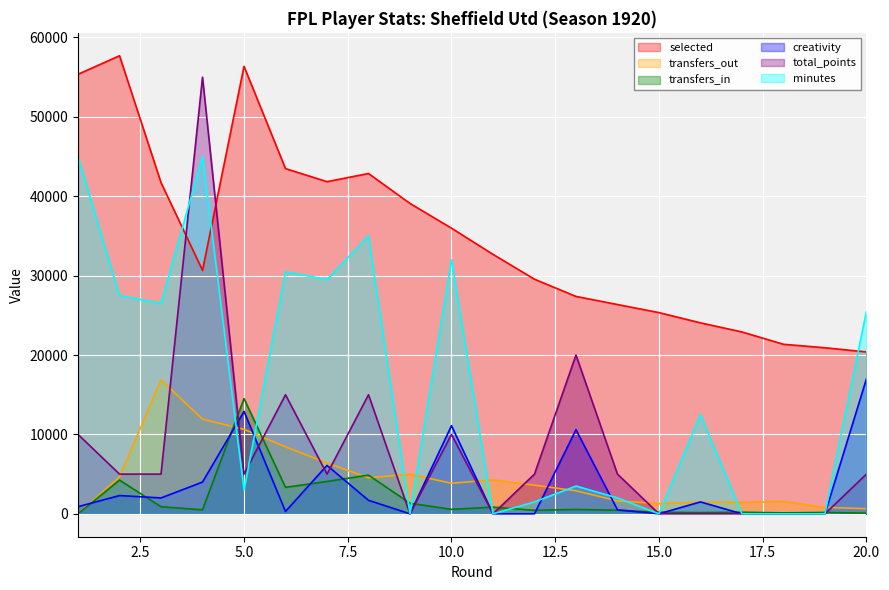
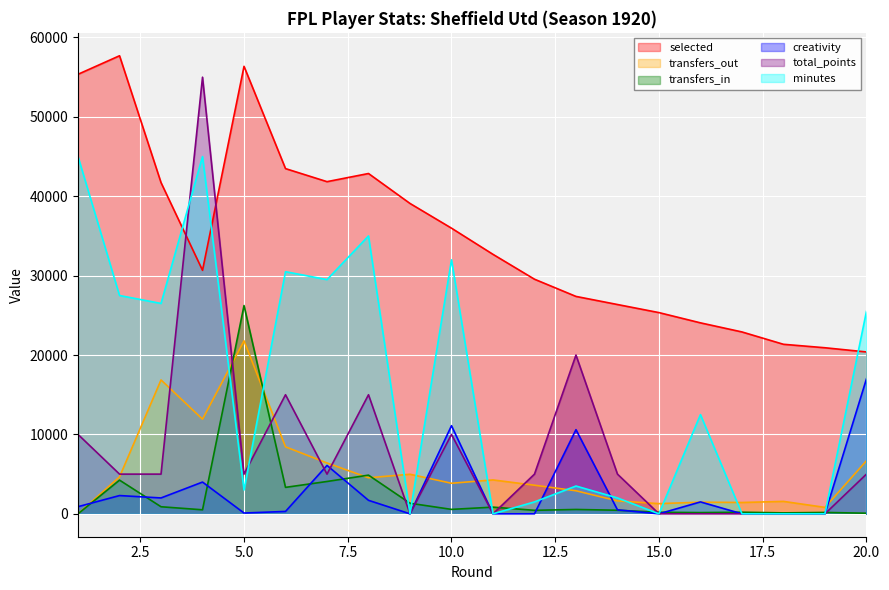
  {
    "selected": {
      "5.0": 56000,
      "10.0": 36000,
      "15.0": 25000,
      "20.0": 20000
    },
    "transfers_out": {
-     "5.0": 11000,
+     "5.0": 22000,
      "10.0": 4000,
      "15.0": 1000,
-     "20.0": 1000
+     "20.0": 7000
    },
    "transfers_in": {
-     "5.0": 15000,
+     "5.0": 26000,
      "10.0": 1000,
      "20.0": 0
    },
    "creativity": {
-     "5.0": 13000,
+     "5.0": 0,
      "10.0": 11000,
      "20.0": 17000
    },
    "total_points": {
      "5.0": 5000,
      "10.0": 10000,
      "20.0": 5000
    },
    "minutes": {
      "5.0": 3000,
      "10.0": 32000,
      "20.0": 26000
    }
  }
